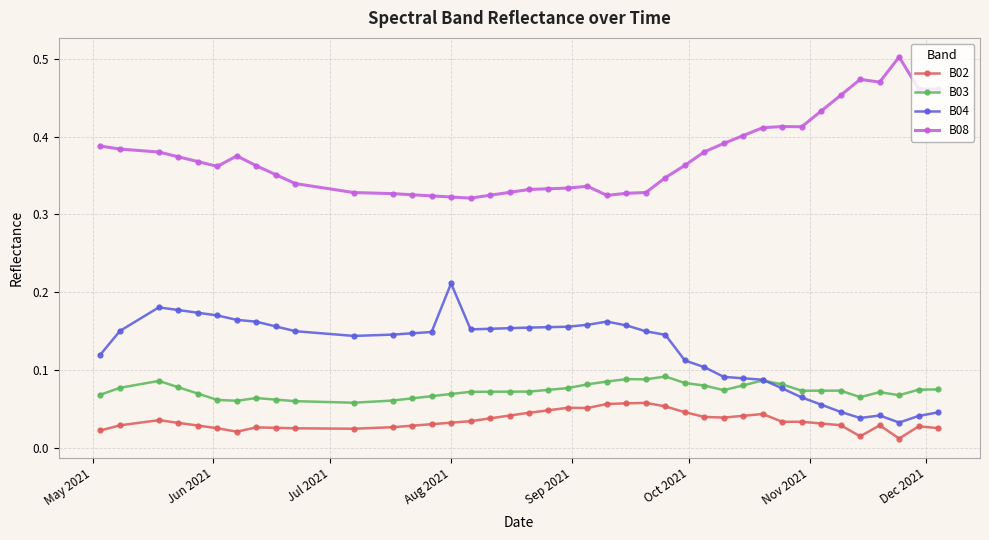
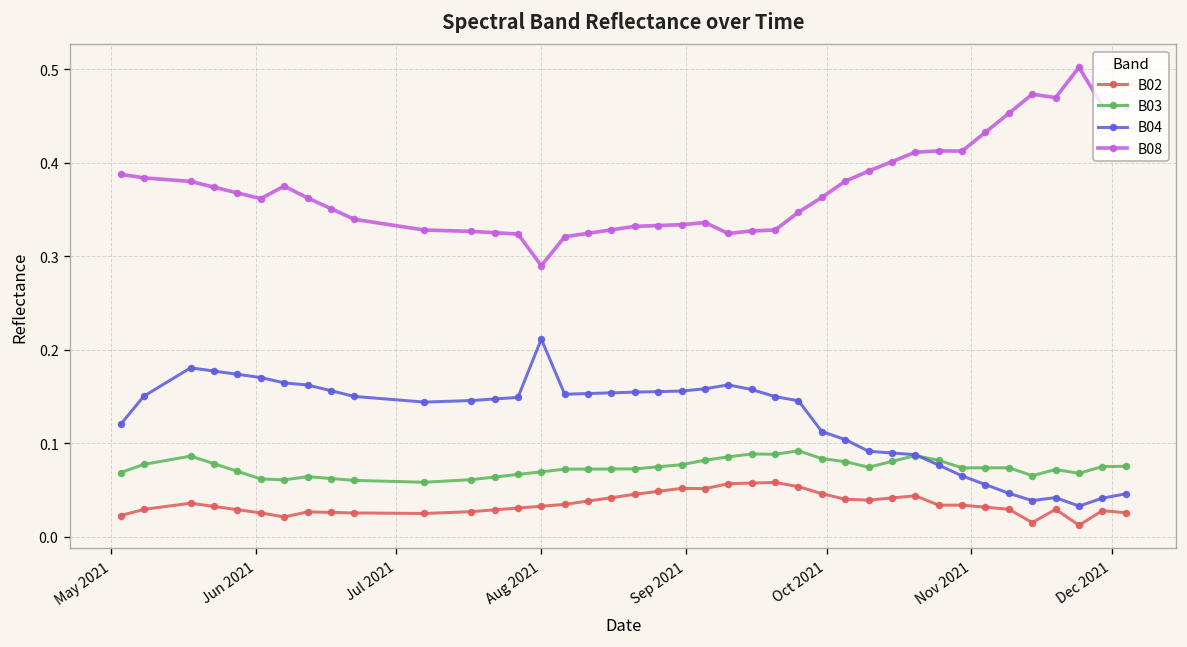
  {
    "B02": {
      "Aug 2021": 0.03
    },
    "B03": {
      "Aug 2021": 0.07
    },
    "B04": {
      "Aug 2021": 0.21
    },
    "B08": {
-     "Aug 2021": 0.32
+     "Aug 2021": 0.29
    }
  }
